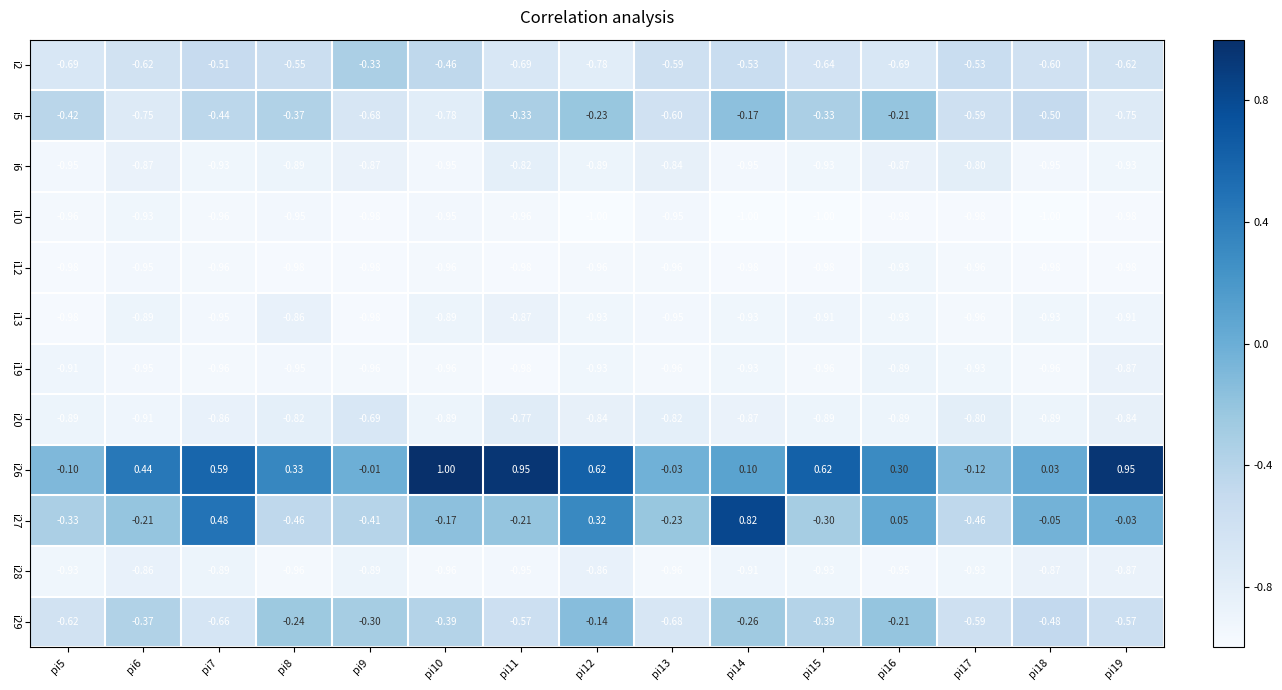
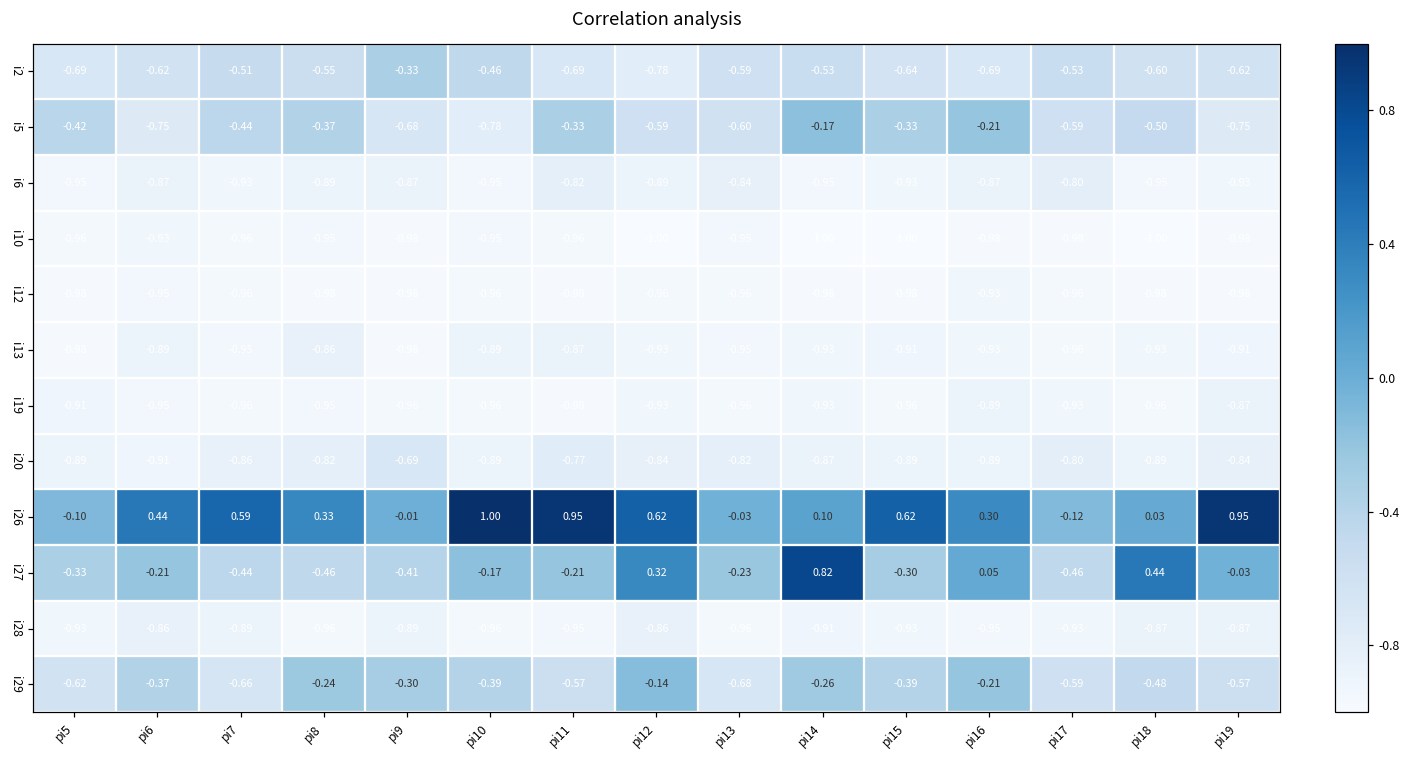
  {
    "i2": {
      "pi7": -0.51,
      "pi8": -0.55,
      "pi9": -0.33,
      "pi10": -0.46,
      "pi13": -0.59,
      "pi14": -0.53,
      "pi17": -0.53
    },
    "i5": {
      "pi5": -0.42,
      "pi7": -0.44,
      "pi8": -0.37,
      "pi11": -0.33,
-     "pi12": -0.23,
+     "pi12": -0.59,
      "pi14": -0.17,
      "pi15": -0.33,
      "pi16": -0.21,
      "pi17": -0.59,
      "pi18": -0.50
    },
    "i26": {
      "pi5": -0.10,
      "pi6": 0.44,
      "pi7": 0.59,
      "pi8": 0.33,
      "pi9": -0.01,
      "pi10": 1.00,
      "pi11": 0.95,
      "pi12": 0.62,
      "pi13": -0.03,
      "pi14": 0.10,
      "pi15": 0.62,
      "pi16": 0.30,
      "pi17": -0.12,
      "pi18": 0.03,
      "pi19": 0.95
    },
    "i27": {
      "pi5": -0.33,
      "pi6": -0.21,
-     "pi7": 0.48,
+     "pi7": -0.44,
      "pi8": -0.46,
      "pi9": -0.41,
      "pi10": -0.17,
      "pi11": -0.21,
      "pi12": 0.32,
      "pi13": -0.23,
      "pi14": 0.82,
      "pi15": -0.30,
      "pi16": 0.05,
      "pi17": -0.46,
-     "pi18": -0.05,
+     "pi18": 0.44,
      "pi19": -0.03
    },
    "i29": {
      "pi6": -0.37,
      "pi8": -0.24,
      "pi9": -0.30,
      "pi10": -0.39,
      "pi11": -0.57,
      "pi12": -0.14,
      "pi14": -0.26,
      "pi15": -0.39,
      "pi16": -0.21,
      "pi17": -0.59,
      "pi18": -0.48,
      "pi19": -0.57
    }
  }
